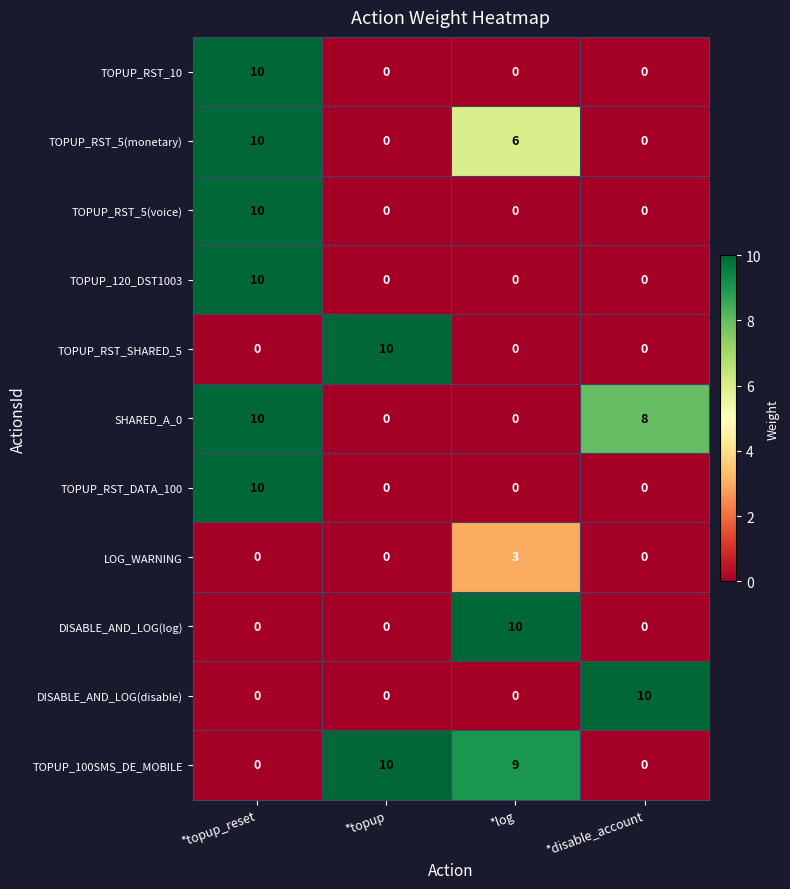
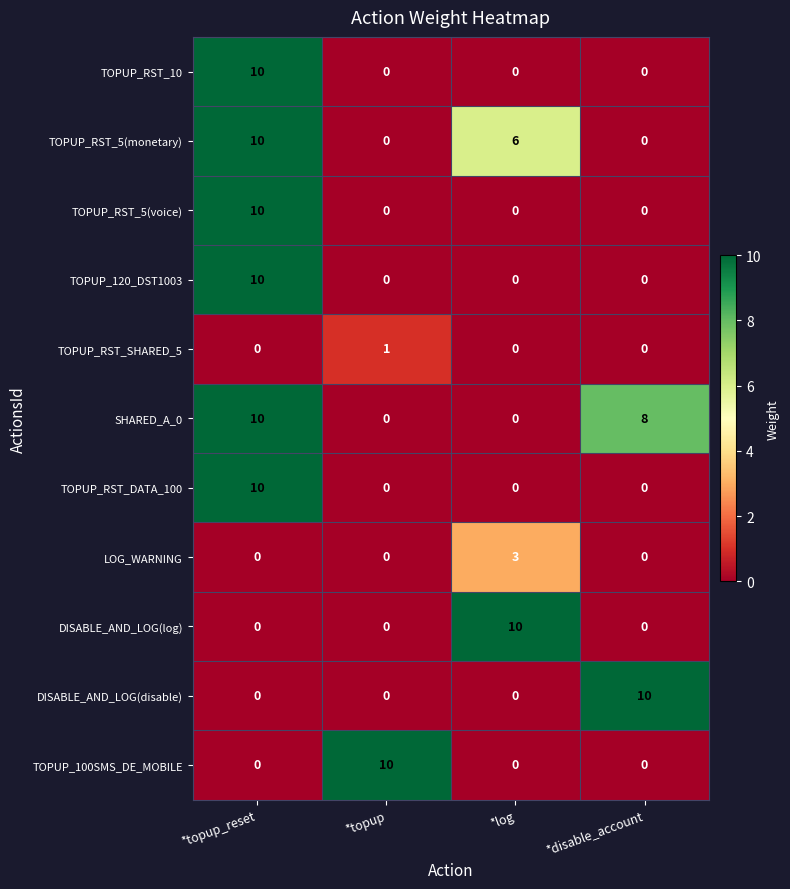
  {
    "TOPUP_RST_10": {
      "*topup_reset": 10,
      "*topup": 0,
      "*log": 0,
      "*disable_account": 0
    },
    "TOPUP_RST_5(monetary)": {
      "*topup_reset": 10,
      "*topup": 0,
      "*log": 6,
      "*disable_account": 0
    },
    "TOPUP_RST_5(voice)": {
      "*topup_reset": 10,
      "*topup": 0,
      "*log": 0,
      "*disable_account": 0
    },
    "TOPUP_120_DST1003": {
      "*topup_reset": 10,
      "*topup": 0,
      "*log": 0,
      "*disable_account": 0
    },
    "TOPUP_RST_SHARED_5": {
      "*topup_reset": 0,
-     "*topup": 10,
+     "*topup": 1,
      "*log": 0,
      "*disable_account": 0
    },
    "SHARED_A_0": {
      "*topup_reset": 10,
      "*topup": 0,
      "*log": 0,
      "*disable_account": 8
    },
    "TOPUP_RST_DATA_100": {
      "*topup_reset": 10,
      "*topup": 0,
      "*log": 0,
      "*disable_account": 0
    },
    "LOG_WARNING": {
      "*topup_reset": 0,
      "*topup": 0,
      "*log": 3,
      "*disable_account": 0
    },
    "DISABLE_AND_LOG(log)": {
      "*topup_reset": 0,
      "*topup": 0,
      "*log": 10,
      "*disable_account": 0
    },
    "DISABLE_AND_LOG(disable)": {
      "*topup_reset": 0,
      "*topup": 0,
      "*log": 0,
      "*disable_account": 10
    },
    "TOPUP_100SMS_DE_MOBILE": {
      "*topup_reset": 0,
      "*topup": 10,
-     "*log": 9,
+     "*log": 0,
      "*disable_account": 0
    }
  }
